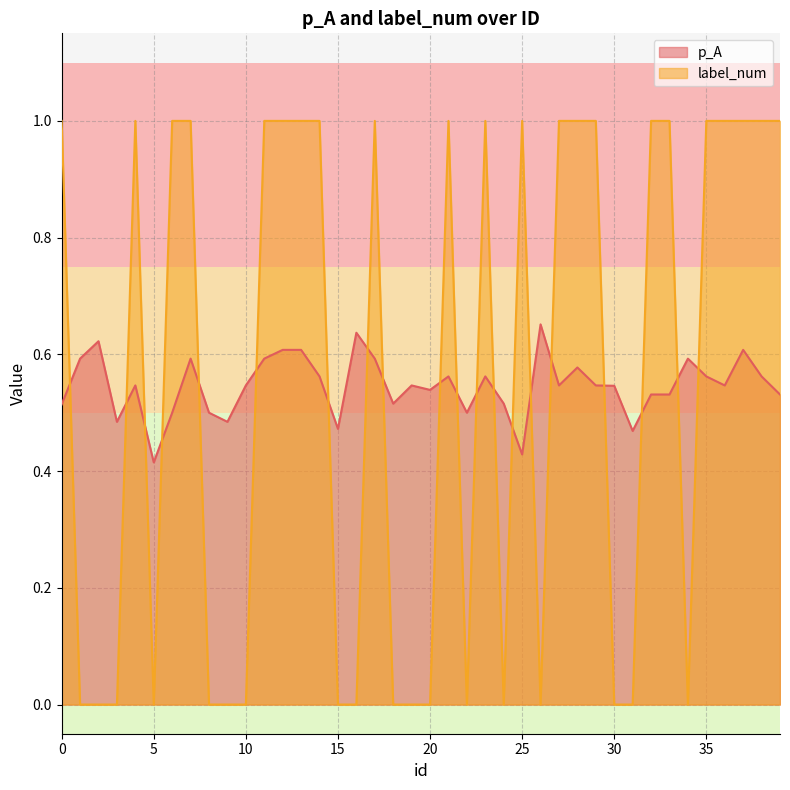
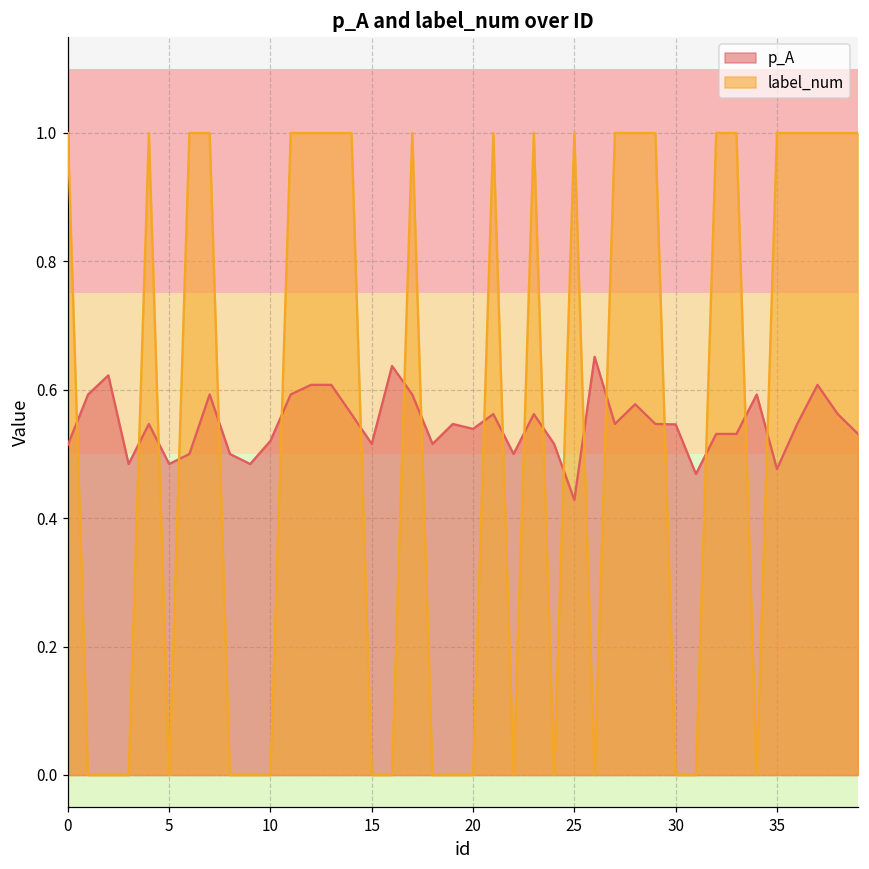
  {
    "p_A": {
      "0": 0.51,
-     "5": 0.41,
-     "10": 0.55,
-     "15": 0.47,
+     "5": 0.48,
+     "10": 0.52,
+     "15": 0.52,
      "20": 0.54,
      "25": 0.43,
      "30": 0.55,
-     "35": 0.56
+     "35": 0.48
    },
    "label_num": {
      "0": 1.00,
      "5": 0.00,
      "10": 0.00,
      "15": 0.00,
      "20": 0.00,
      "25": 1.00,
      "30": 0.00,
      "35": 1.00
    }
  }
